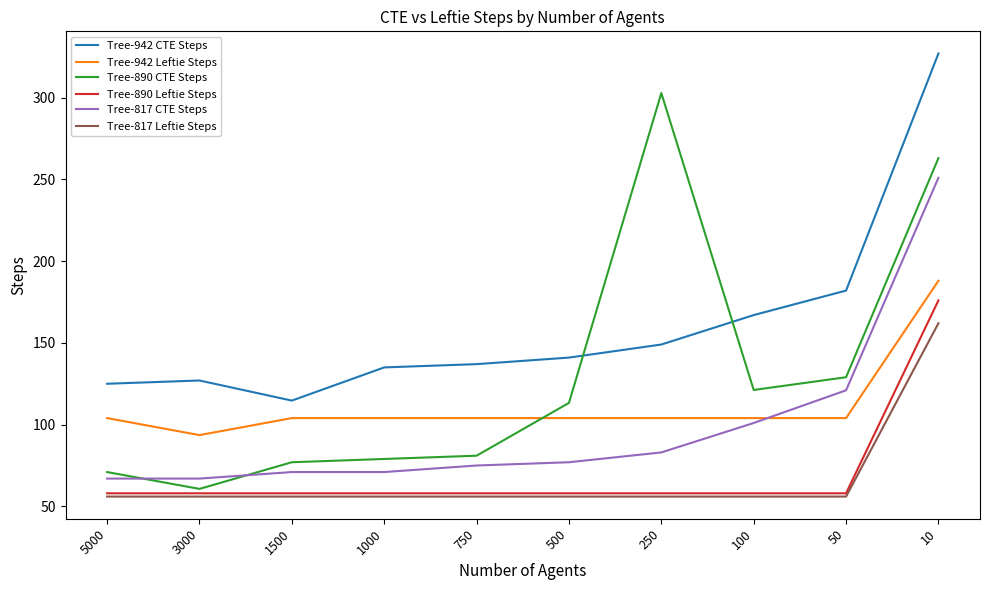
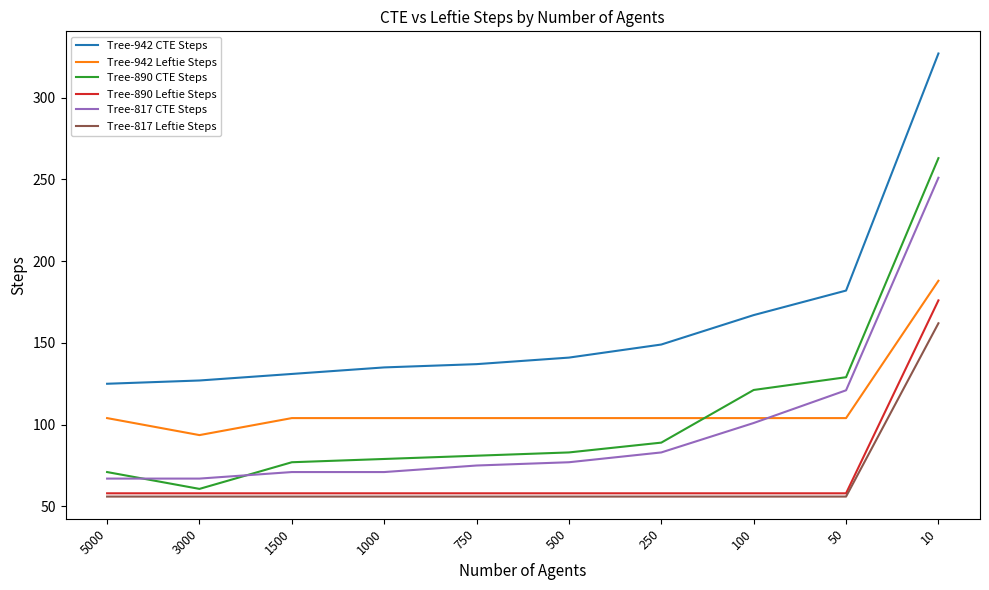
  {
    "Tree-942 CTE Steps": {
      "5000": 125,
      "3000": 127,
-     "1500": 115,
+     "1500": 131,
      "1000": 135,
      "750": 137,
      "500": 141,
      "250": 149,
      "100": 167,
      "50": 182,
      "10": 327
    },
    "Tree-942 Leftie Steps": {
      "5000": 104,
      "3000": 94,
      "1500": 104,
      "1000": 104,
      "750": 104,
      "500": 104,
      "250": 104,
      "100": 104,
      "50": 104,
      "10": 188
    },
    "Tree-890 CTE Steps": {
      "5000": 71,
      "3000": 61,
      "1500": 77,
      "1000": 79,
      "750": 81,
-     "500": 113,
-     "250": 303,
+     "500": 83,
+     "250": 89,
      "100": 121,
      "50": 129,
      "10": 263
    },
    "Tree-890 Leftie Steps": {
      "5000": 58,
      "3000": 58,
      "1500": 58,
      "1000": 58,
      "750": 58,
      "500": 58,
      "250": 58,
      "100": 58,
      "50": 58,
      "10": 176
    },
    "Tree-817 CTE Steps": {
      "5000": 67,
      "3000": 67,
      "1500": 71,
      "1000": 71,
      "750": 75,
      "500": 77,
      "250": 83,
      "100": 101,
      "50": 121,
      "10": 251
    },
    "Tree-817 Leftie Steps": {
      "5000": 56,
      "3000": 56,
      "1500": 56,
      "1000": 56,
      "750": 56,
      "500": 56,
      "250": 56,
      "100": 56,
      "50": 56,
      "10": 162
    }
  }
